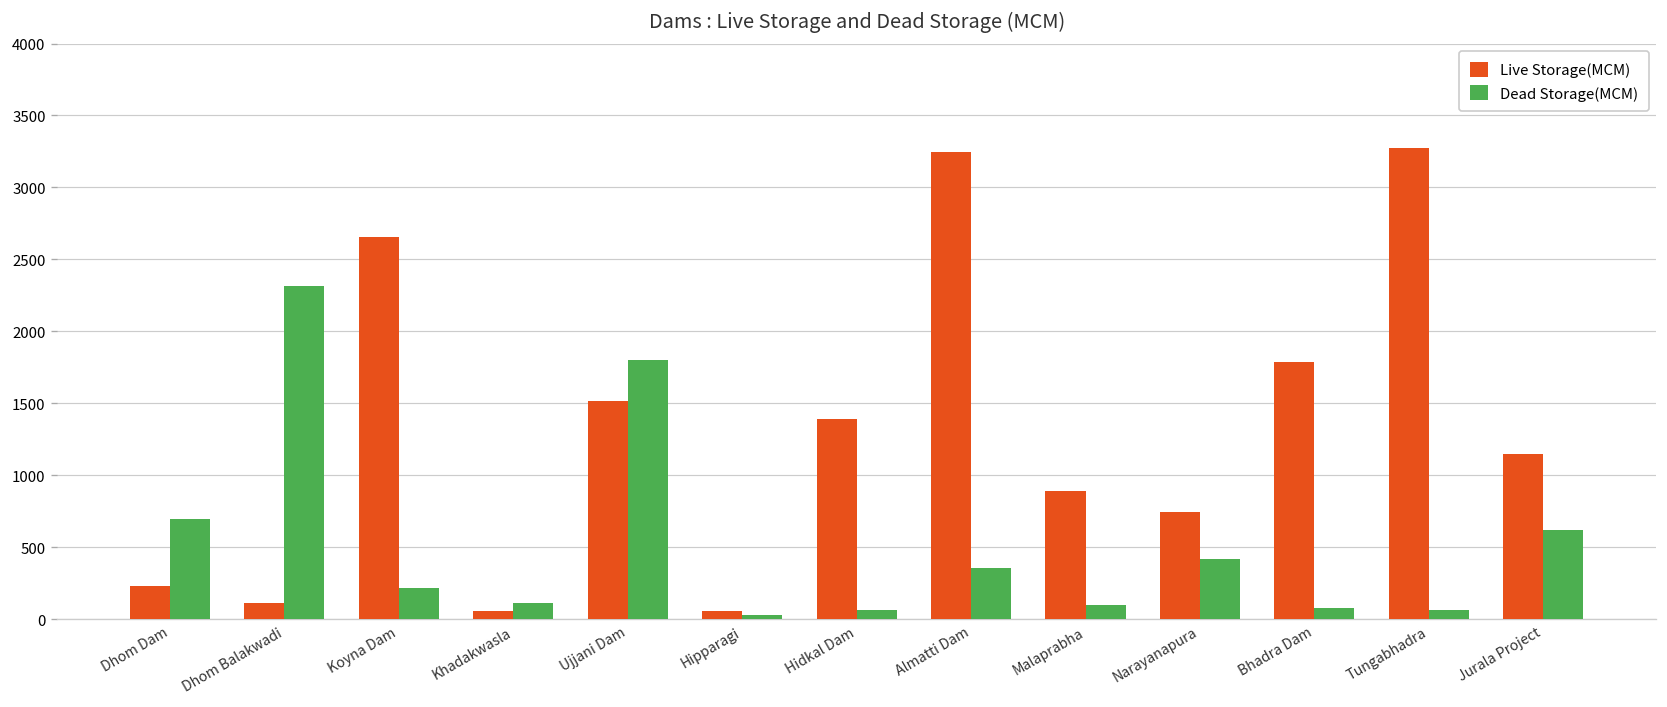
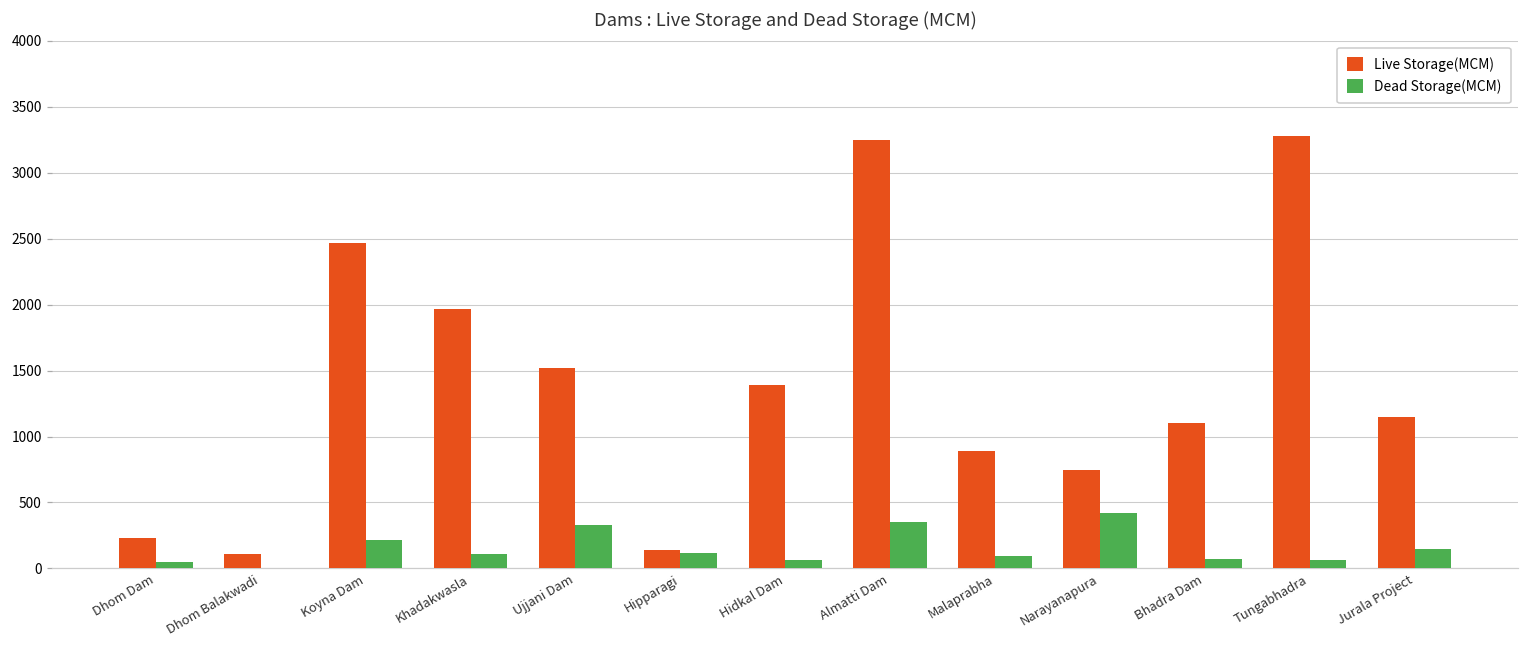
  {
    "Live Storage(MCM)": {
      "Dhom Dam": 230,
      "Dhom Balakwadi": 110,
-     "Koyna Dam": 2650,
-     "Khadakwasla": 60,
+     "Koyna Dam": 2470,
+     "Khadakwasla": 1970,
      "Ujjani Dam": 1520,
-     "Hipparagi": 60,
+     "Hipparagi": 140,
      "Hidkal Dam": 1390,
      "Almatti Dam": 3250,
      "Malaprabha": 890,
      "Narayanapura": 740,
-     "Bhadra Dam": 1790,
+     "Bhadra Dam": 1100,
      "Tungabhadra": 3280,
      "Jurala Project": 1150
    },
    "Dead Storage(MCM)": {
-     "Dhom Dam": 700,
-     "Dhom Balakwadi": 2320,
+     "Dhom Dam": 50,
+     "Dhom Balakwadi": 0,
      "Koyna Dam": 210,
      "Khadakwasla": 110,
-     "Ujjani Dam": 1800,
-     "Hipparagi": 30,
+     "Ujjani Dam": 330,
+     "Hipparagi": 110,
      "Hidkal Dam": 60,
      "Almatti Dam": 350,
      "Malaprabha": 100,
      "Narayanapura": 420,
      "Bhadra Dam": 70,
      "Tungabhadra": 70,
-     "Jurala Project": 620
+     "Jurala Project": 150
    }
  }
